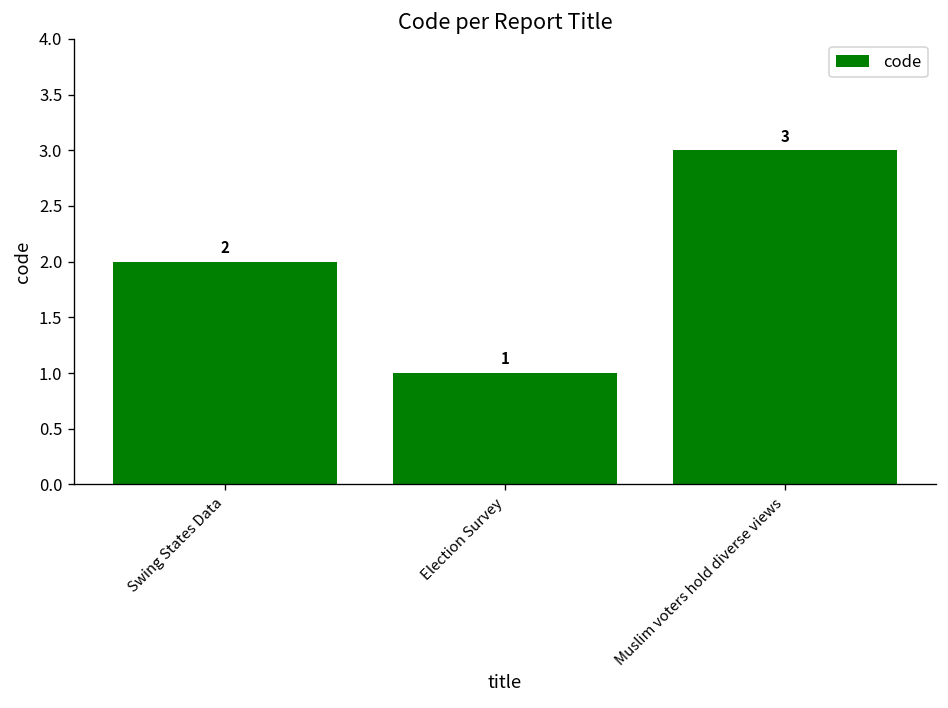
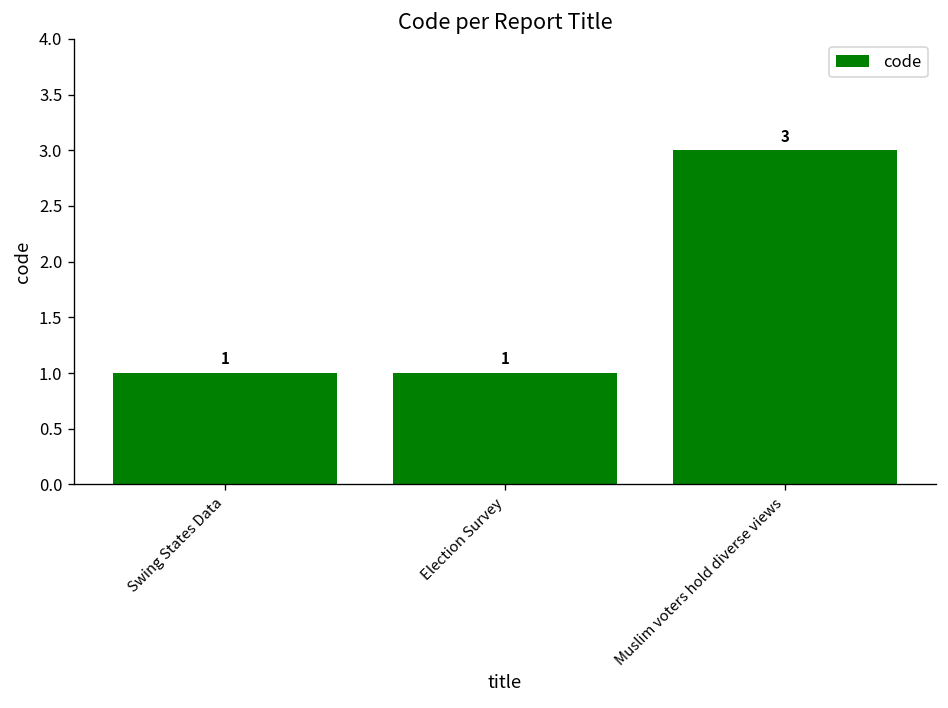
  {
-   "Swing States Data": 2,
+   "Swing States Data": 1,
    "Election Survey": 1,
    "Muslim voters hold diverse views": 3
  }
